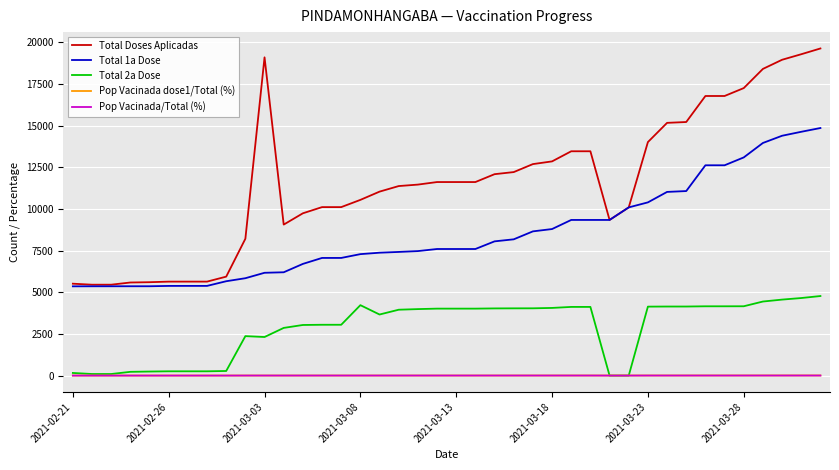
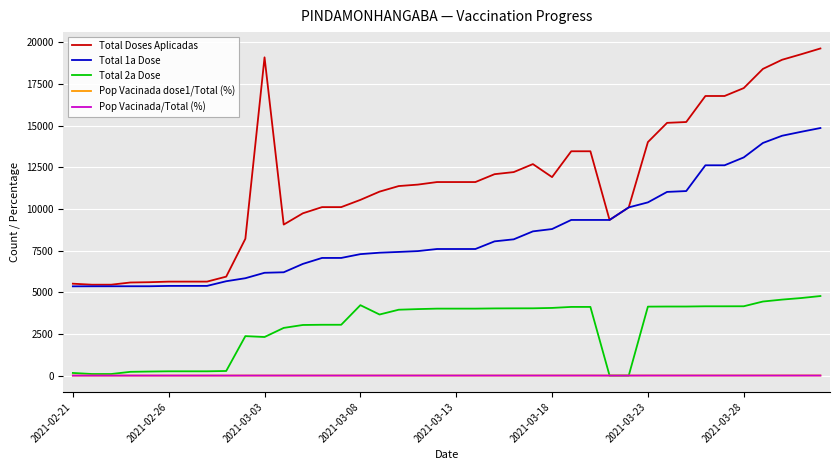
  {
    "Total Doses Aplicadas": {
      "2021-02-21": 5500,
      "2021-02-26": 5600,
      "2021-03-03": 19100,
      "2021-03-08": 10500,
      "2021-03-13": 11600,
-     "2021-03-18": 12900,
+     "2021-03-18": 11900,
      "2021-03-23": 14000,
      "2021-03-28": 17300
    },
    "Total 1a Dose": {
      "2021-02-21": 5400,
      "2021-02-26": 5400,
      "2021-03-03": 6200,
      "2021-03-08": 7300,
      "2021-03-13": 7600,
      "2021-03-18": 8800,
      "2021-03-23": 10400,
      "2021-03-28": 13100
    },
    "Total 2a Dose": {
      "2021-02-26": 300,
      "2021-03-03": 2300,
      "2021-03-08": 4200,
      "2021-03-13": 4000,
      "2021-03-18": 4100,
      "2021-03-23": 4100,
      "2021-03-28": 4200
    }
  }
